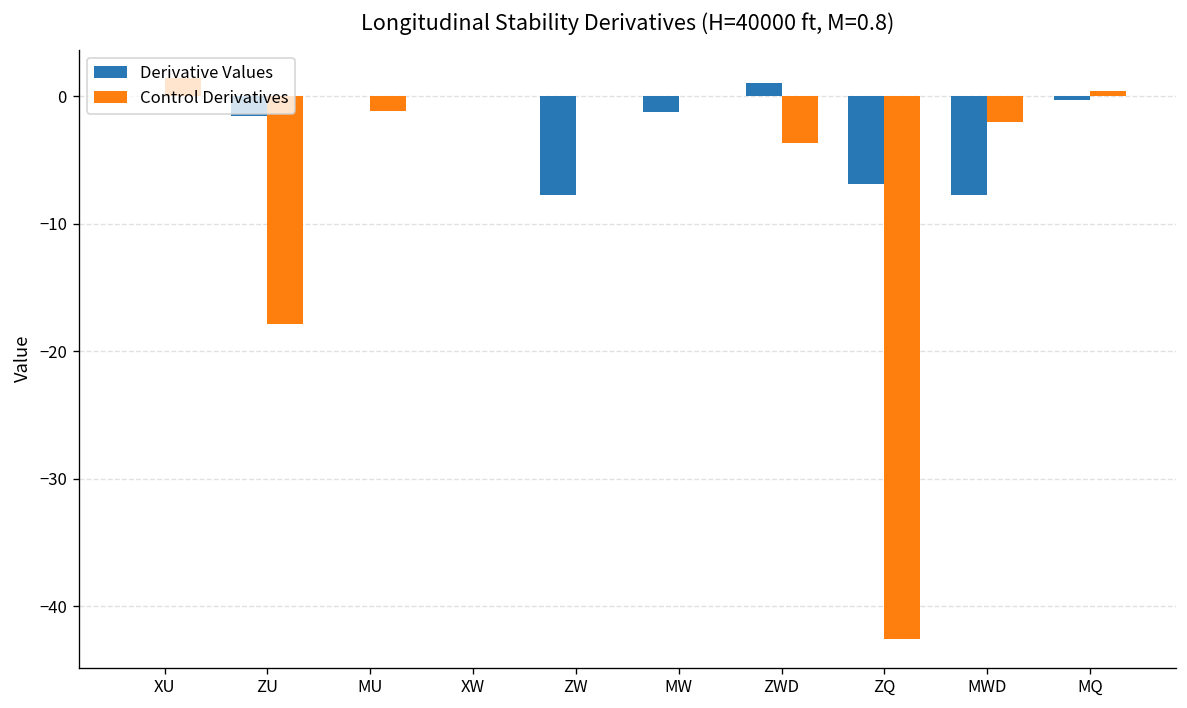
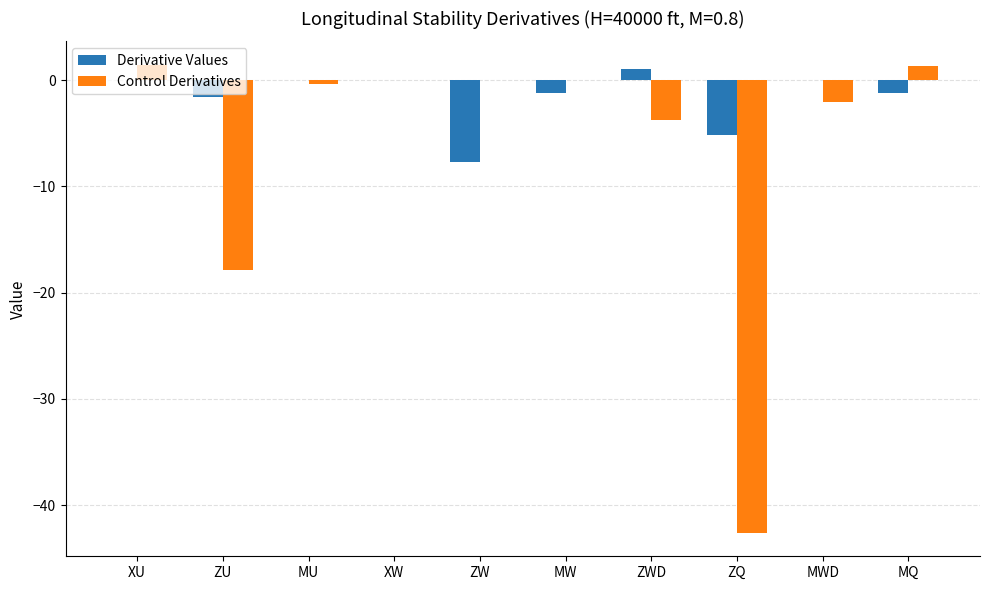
  {
    "Derivative Values": {
      "ZU": -1.6,
      "ZW": -7.7,
      "MW": -1.2,
      "ZWD": 1.0,
-     "ZQ": -6.9,
-     "MWD": -7.8,
-     "MQ": -0.3
+     "ZQ": -5.2,
+     "MWD": 0.0,
+     "MQ": -1.2
    },
    "Control Derivatives": {
      "ZU": -17.9,
-     "MU": -1.2,
+     "MU": -0.4,
      "ZWD": -3.7,
      "ZQ": -42.6,
      "MWD": -2.1,
-     "MQ": 0.4
+     "MQ": 1.3
    }
  }
